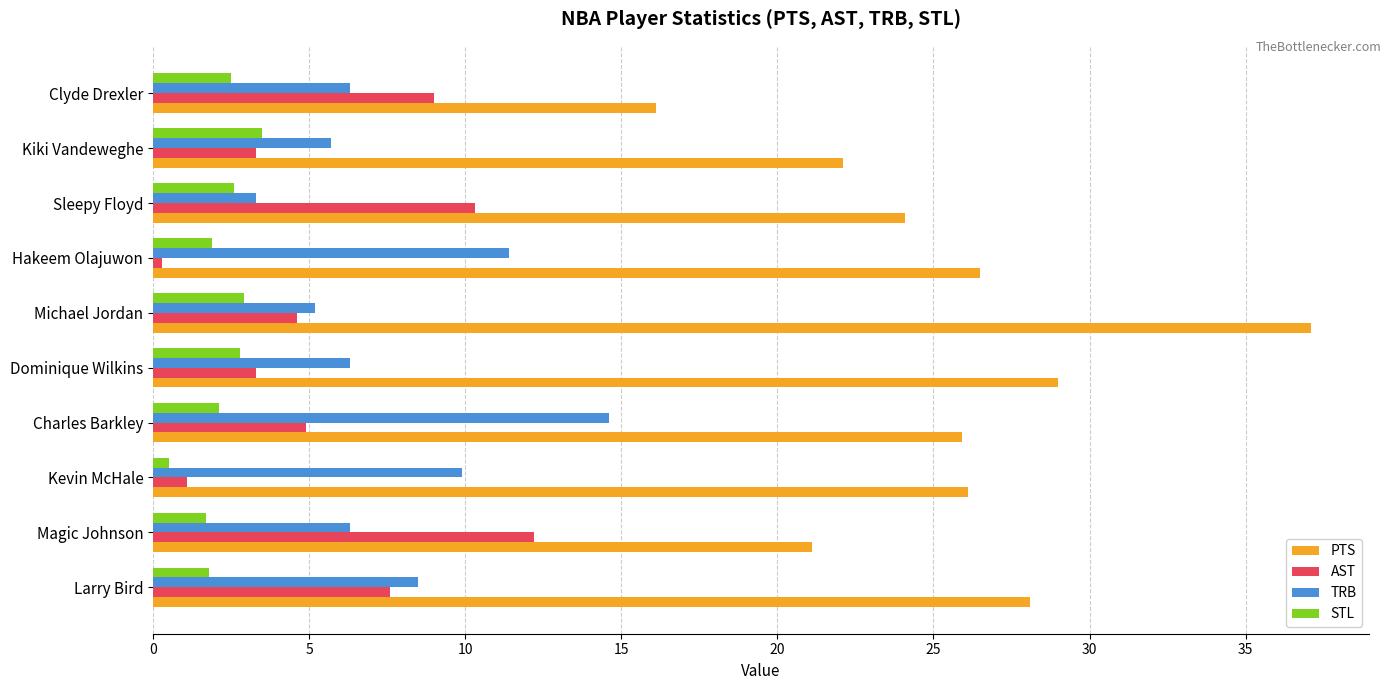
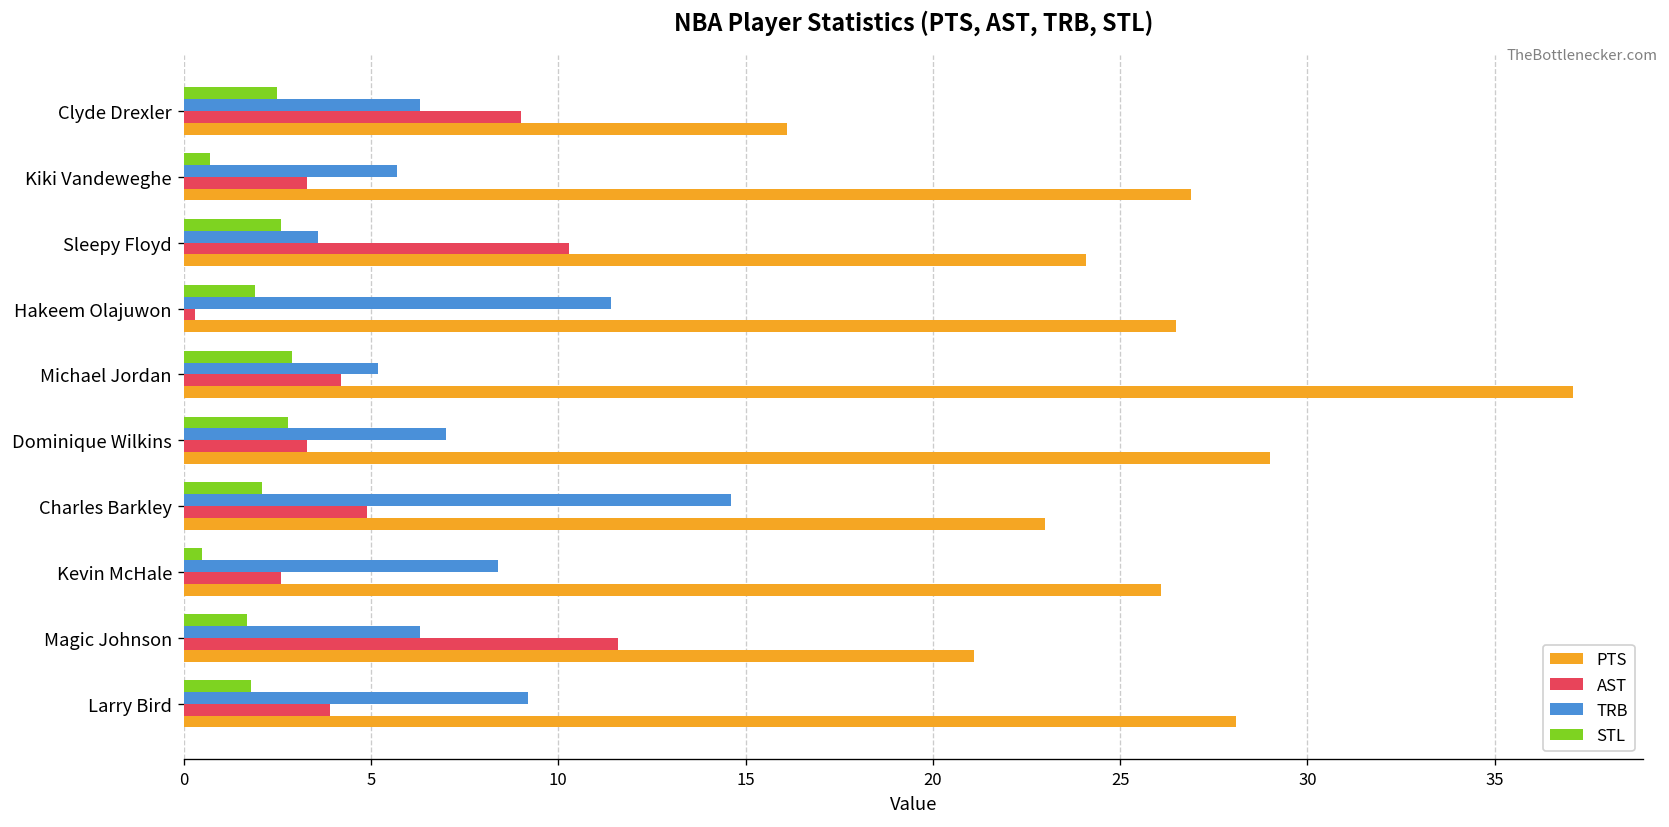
  {
    "PTS": {
      "Clyde Drexler": 16.1,
-     "Kiki Vandeweghe": 22.1,
+     "Kiki Vandeweghe": 26.9,
      "Sleepy Floyd": 24.1,
      "Hakeem Olajuwon": 26.5,
      "Michael Jordan": 37.1,
      "Dominique Wilkins": 29.0,
-     "Charles Barkley": 25.9,
+     "Charles Barkley": 23.0,
      "Kevin McHale": 26.1,
      "Magic Johnson": 21.1,
      "Larry Bird": 28.1
    },
    "AST": {
      "Clyde Drexler": 9.0,
      "Kiki Vandeweghe": 3.3,
      "Sleepy Floyd": 10.3,
      "Hakeem Olajuwon": 0.3,
-     "Michael Jordan": 4.6,
+     "Michael Jordan": 4.2,
      "Dominique Wilkins": 3.3,
      "Charles Barkley": 4.9,
-     "Kevin McHale": 1.1,
-     "Magic Johnson": 12.2,
-     "Larry Bird": 7.6
+     "Kevin McHale": 2.6,
+     "Magic Johnson": 11.6,
+     "Larry Bird": 3.9
    },
    "TRB": {
      "Clyde Drexler": 6.3,
      "Kiki Vandeweghe": 5.7,
-     "Sleepy Floyd": 3.3,
+     "Sleepy Floyd": 3.6,
      "Hakeem Olajuwon": 11.4,
      "Michael Jordan": 5.2,
-     "Dominique Wilkins": 6.3,
+     "Dominique Wilkins": 7.0,
      "Charles Barkley": 14.6,
-     "Kevin McHale": 9.9,
+     "Kevin McHale": 8.4,
      "Magic Johnson": 6.3,
-     "Larry Bird": 8.5
+     "Larry Bird": 9.2
    },
    "STL": {
      "Clyde Drexler": 2.5,
-     "Kiki Vandeweghe": 3.5,
+     "Kiki Vandeweghe": 0.7,
      "Sleepy Floyd": 2.6,
      "Hakeem Olajuwon": 1.9,
      "Michael Jordan": 2.9,
      "Dominique Wilkins": 2.8,
      "Charles Barkley": 2.1,
      "Kevin McHale": 0.5,
      "Magic Johnson": 1.7,
      "Larry Bird": 1.8
    }
  }
